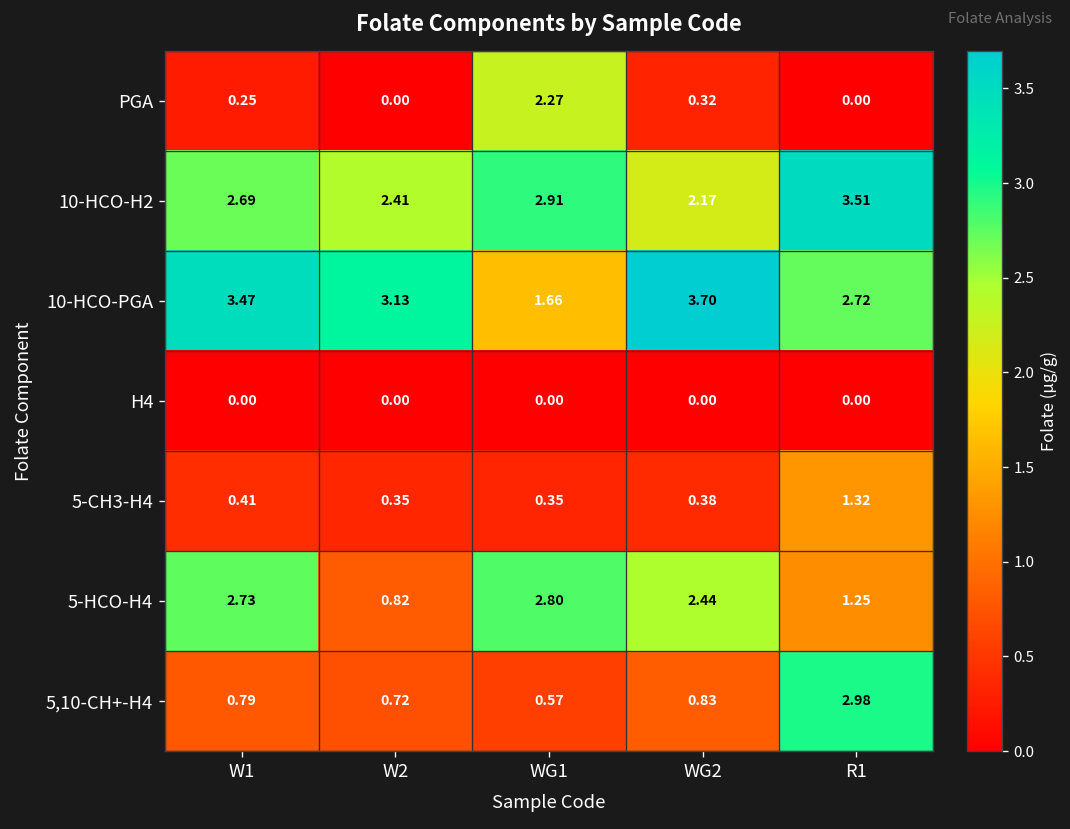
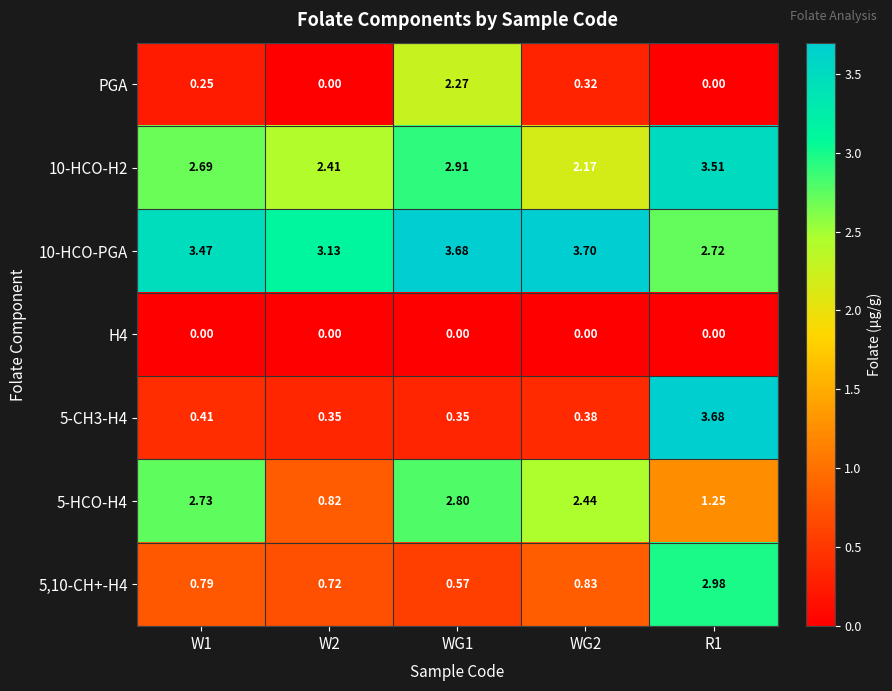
  {
    "PGA": {
      "W1": 0.25,
      "W2": 0.00,
      "WG1": 2.27,
      "WG2": 0.32,
      "R1": 0.00
    },
    "10-HCO-H2": {
      "W1": 2.69,
      "W2": 2.41,
      "WG1": 2.91,
      "WG2": 2.17,
      "R1": 3.51
    },
    "10-HCO-PGA": {
      "W1": 3.47,
      "W2": 3.13,
-     "WG1": 1.66,
+     "WG1": 3.68,
      "WG2": 3.70,
      "R1": 2.72
    },
    "H4": {
      "W1": 0.00,
      "W2": 0.00,
      "WG1": 0.00,
      "WG2": 0.00,
      "R1": 0.00
    },
    "5-CH3-H4": {
      "W1": 0.41,
      "W2": 0.35,
      "WG1": 0.35,
      "WG2": 0.38,
-     "R1": 1.32
+     "R1": 3.68
    },
    "5-HCO-H4": {
      "W1": 2.73,
      "W2": 0.82,
      "WG1": 2.80,
      "WG2": 2.44,
      "R1": 1.25
    },
    "5,10-CH+-H4": {
      "W1": 0.79,
      "W2": 0.72,
      "WG1": 0.57,
      "WG2": 0.83,
      "R1": 2.98
    }
  }
